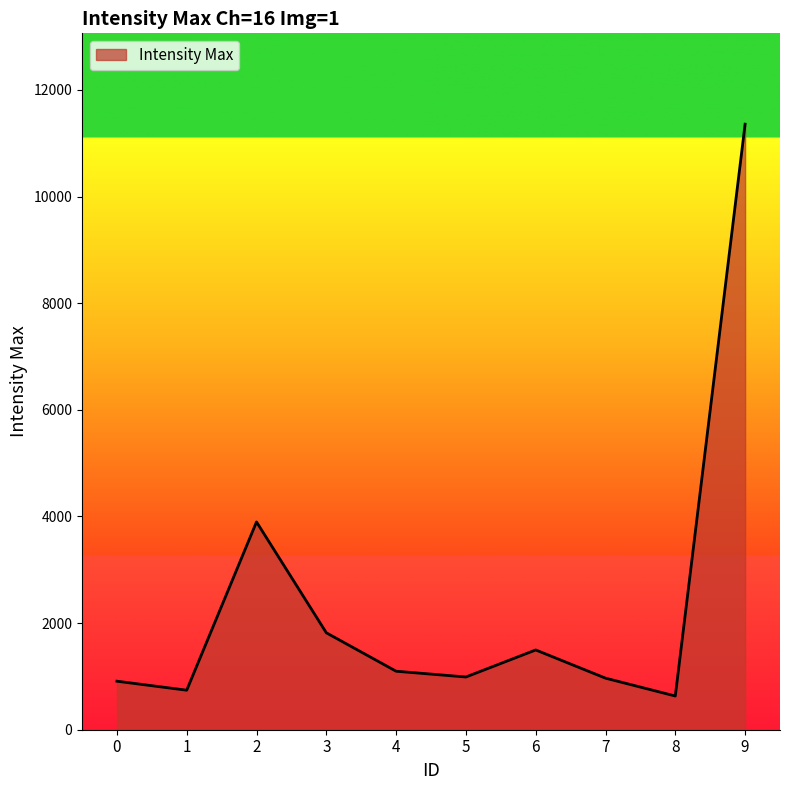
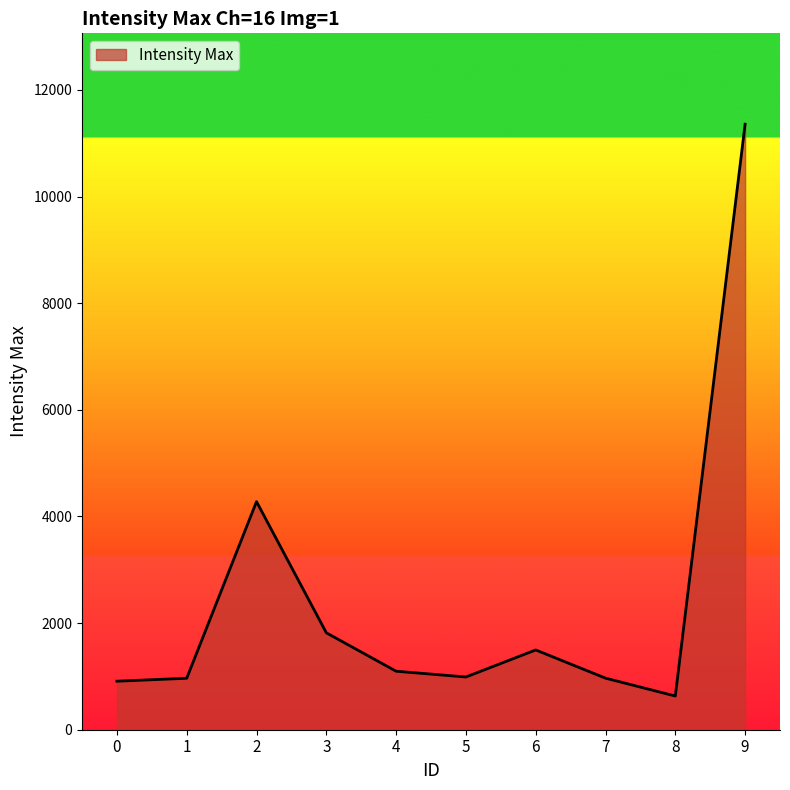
  {
    "0": 900,
-   "1": 700,
-   "2": 3900,
+   "1": 1000,
+   "2": 4300,
    "3": 1800,
    "4": 1100,
    "5": 1000,
    "6": 1500,
    "7": 1000,
    "8": 600,
    "9": 11400
  }
